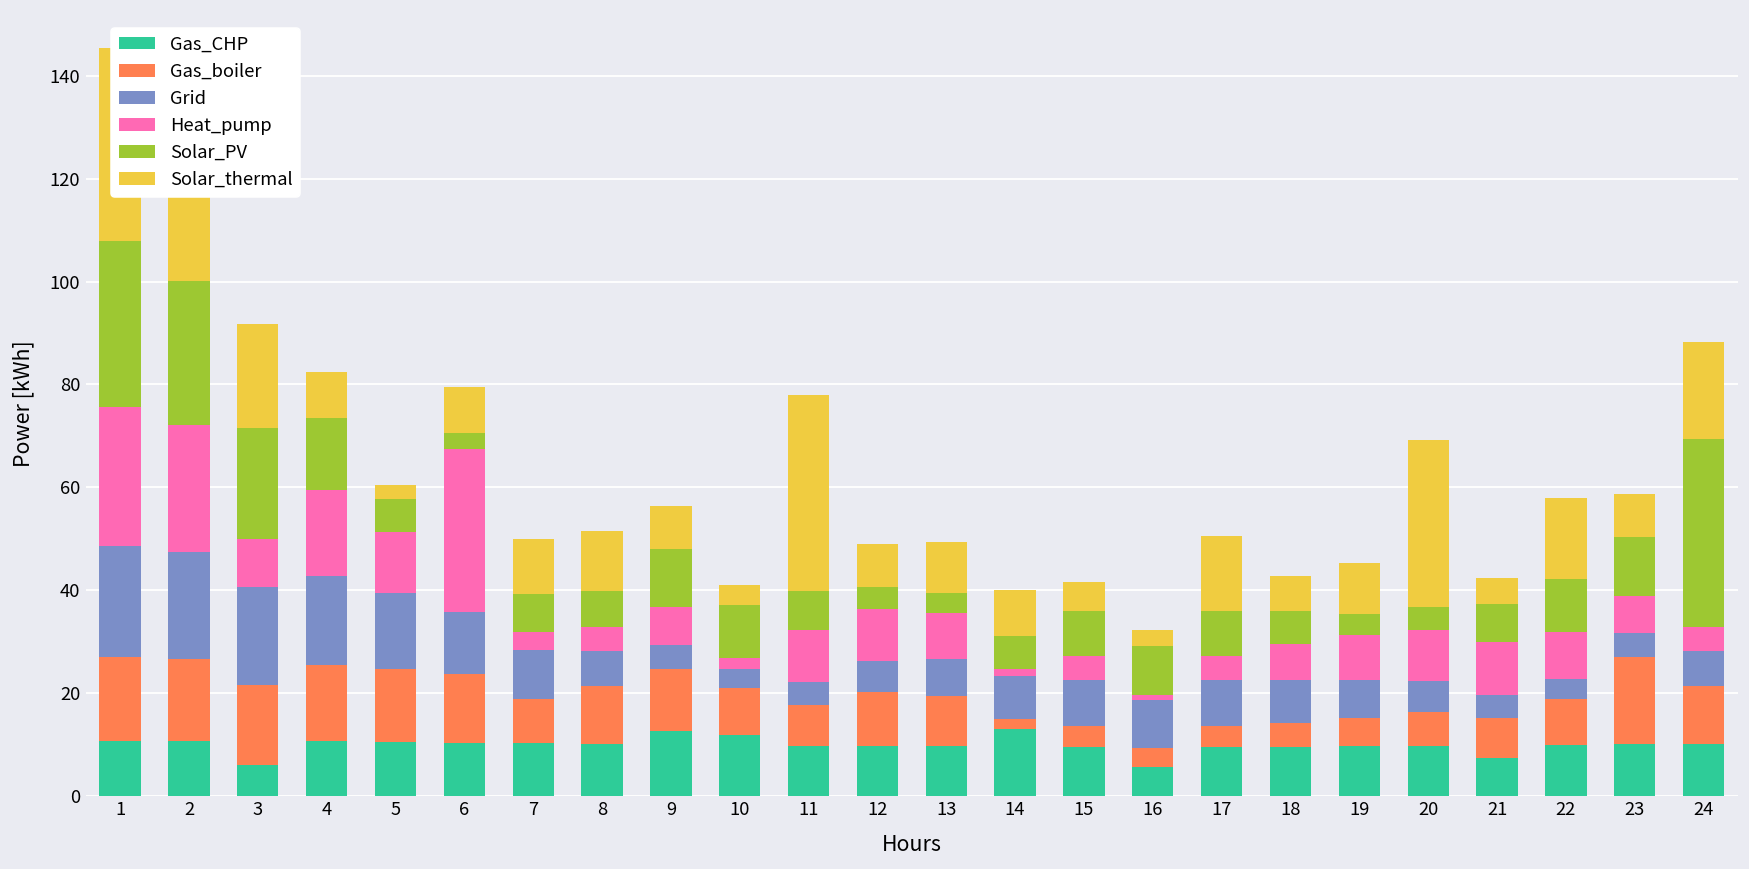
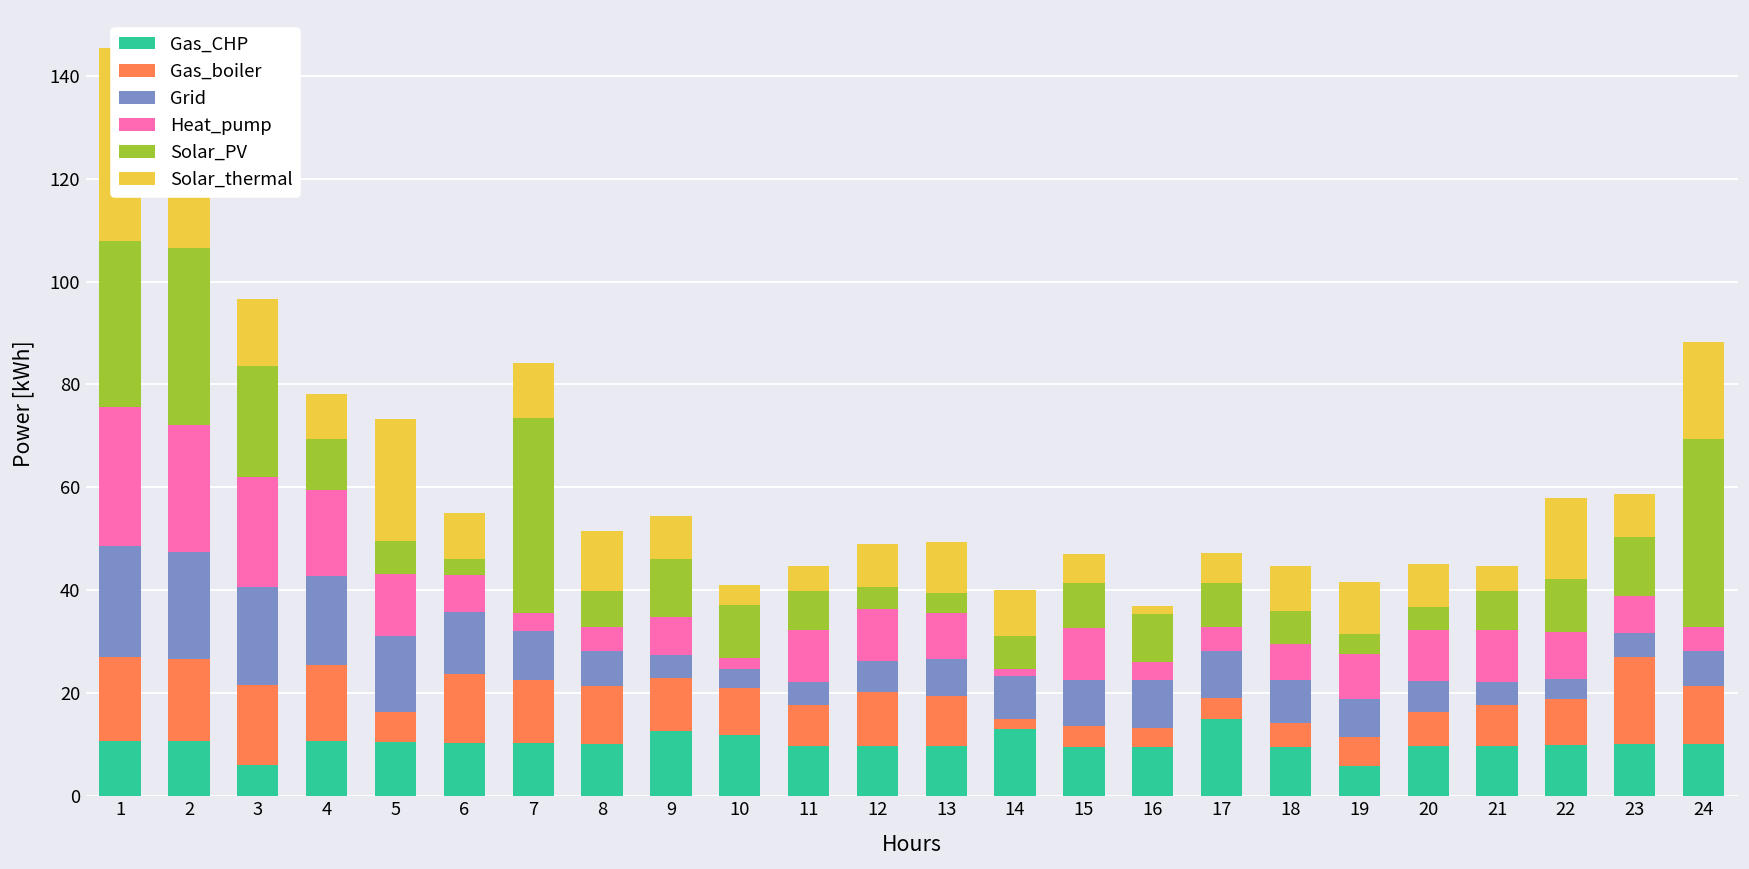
  {
    "Gas_CHP": {
      "1": 11,
      "2": 11,
      "3": 6,
      "4": 11,
      "5": 10,
      "6": 10,
      "7": 10,
      "8": 10,
      "9": 13,
      "10": 12,
      "11": 10,
      "12": 10,
      "13": 10,
      "14": 13,
      "15": 9,
-     "16": 6,
-     "17": 9,
+     "16": 9,
+     "17": 15,
      "18": 9,
-     "19": 10,
+     "19": 6,
      "20": 10,
-     "21": 7,
+     "21": 10,
      "22": 10,
      "23": 10,
      "24": 10
    },
    "Gas_boiler": {
      "1": 16,
      "2": 16,
      "3": 16,
      "4": 15,
-     "5": 14,
+     "5": 6,
      "6": 13,
-     "7": 9,
+     "7": 12,
      "8": 11,
-     "9": 12,
+     "9": 10,
      "10": 9,
      "11": 8,
      "12": 11,
      "13": 10,
      "14": 2,
      "15": 4,
      "16": 4,
      "17": 4,
      "18": 5,
      "19": 6,
      "20": 7,
      "21": 8,
      "22": 9,
      "23": 17,
      "24": 11
    },
    "Grid": {
      "1": 22,
      "2": 21,
      "3": 19,
      "4": 17,
      "5": 15,
      "6": 12,
      "7": 9,
      "8": 7,
      "9": 5,
      "10": 4,
      "11": 5,
      "12": 6,
      "13": 7,
      "14": 8,
      "15": 9,
      "16": 9,
      "17": 9,
      "18": 8,
      "19": 7,
      "20": 6,
      "21": 5,
      "22": 4,
      "23": 5,
      "24": 7
    },
    "Heat_pump": {
      "1": 27,
      "2": 25,
-     "3": 9,
+     "3": 21,
      "4": 17,
      "5": 12,
-     "6": 32,
+     "6": 7,
      "7": 4,
      "8": 5,
      "9": 7,
      "10": 2,
      "11": 10,
      "12": 10,
      "13": 9,
      "14": 1,
-     "15": 5,
-     "16": 1,
+     "15": 10,
+     "16": 3,
      "17": 5,
      "18": 7,
      "19": 9,
      "20": 10,
      "21": 10,
      "22": 9,
      "23": 7,
      "24": 5
    },
    "Solar_PV": {
      "1": 32,
-     "2": 28,
+     "2": 34,
      "3": 22,
-     "4": 14,
+     "4": 10,
      "5": 6,
      "6": 3,
-     "7": 7,
+     "7": 38,
      "8": 7,
      "9": 11,
      "10": 10,
      "11": 7,
      "12": 4,
      "13": 4,
      "14": 6,
      "15": 9,
      "16": 9,
      "17": 9,
      "18": 6,
      "19": 4,
      "20": 4,
      "21": 7,
      "22": 10,
      "23": 11,
      "24": 37
    },
    "Solar_thermal": {
-     "3": 20,
+     "3": 13,
      "4": 9,
-     "5": 3,
+     "5": 24,
      "6": 9,
      "7": 11,
      "8": 12,
      "9": 8,
      "10": 4,
-     "11": 38,
+     "11": 5,
      "12": 8,
      "13": 10,
      "14": 9,
      "15": 6,
-     "16": 3,
-     "17": 15,
-     "18": 7,
+     "16": 1,
+     "17": 6,
+     "18": 9,
      "19": 10,
-     "20": 33,
+     "20": 8,
      "21": 5,
      "22": 16,
      "23": 8,
      "24": 19
    }
  }
